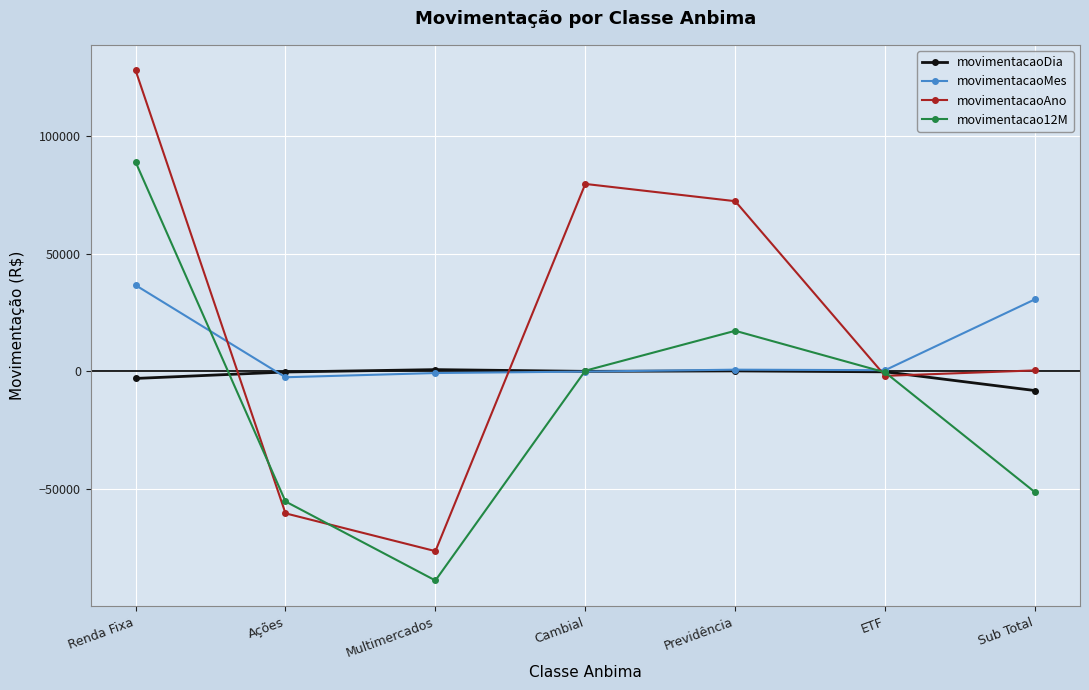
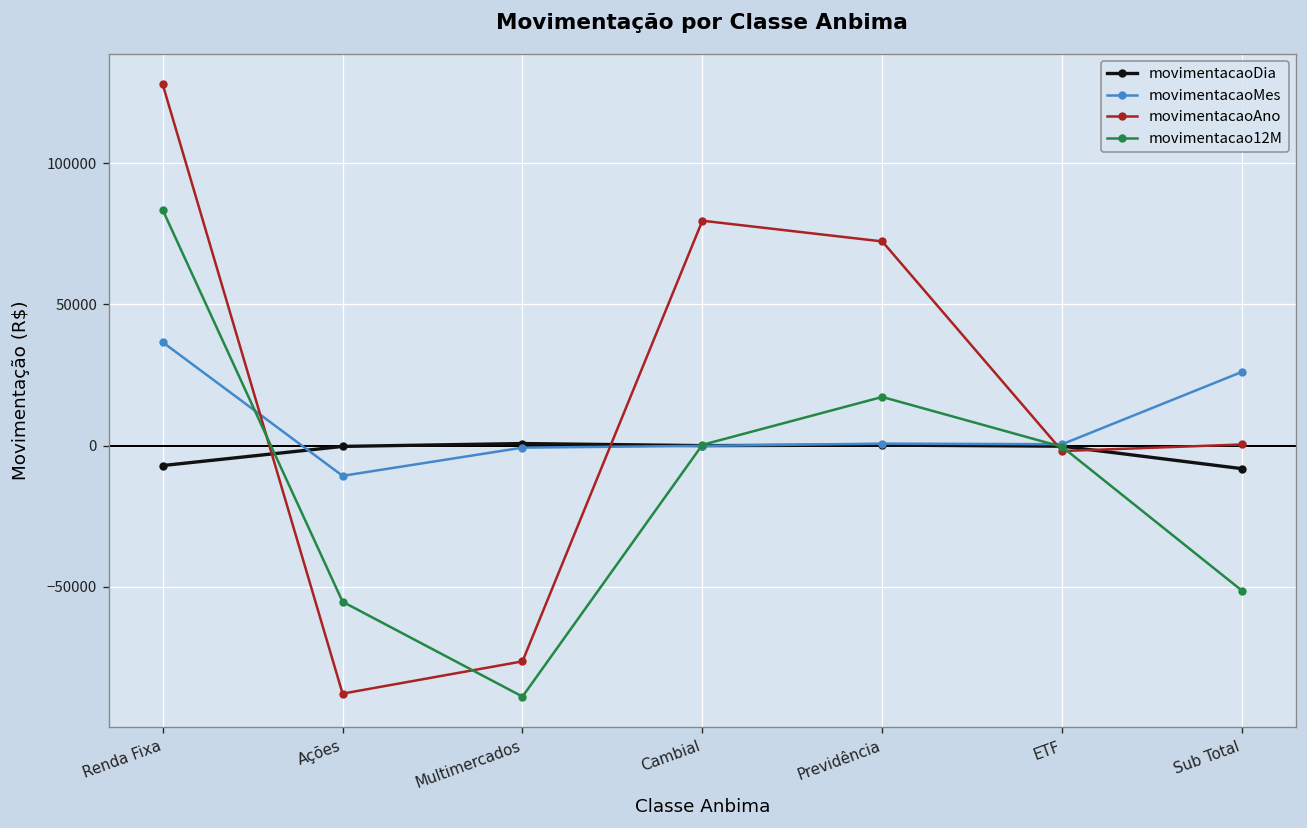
  {
    "movimentacaoDia": {
-     "Renda Fixa": -3000,
+     "Renda Fixa": -7000,
      "Ações": 0,
      "Multimercados": 1000,
      "Sub Total": -8000
    },
    "movimentacaoMes": {
      "Renda Fixa": 37000,
-     "Ações": -3000,
+     "Ações": -11000,
      "Multimercados": -1000,
-     "Sub Total": 31000
+     "Sub Total": 26000
    },
    "movimentacaoAno": {
      "Renda Fixa": 128000,
-     "Ações": -60000,
+     "Ações": -88000,
      "Multimercados": -76000,
      "Cambial": 80000,
      "Previdência": 72000,
      "ETF": -2000,
      "Sub Total": 0
    },
    "movimentacao12M": {
-     "Renda Fixa": 89000,
+     "Renda Fixa": 84000,
      "Ações": -55000,
      "Multimercados": -89000,
      "Previdência": 17000,
      "Sub Total": -51000
    }
  }
